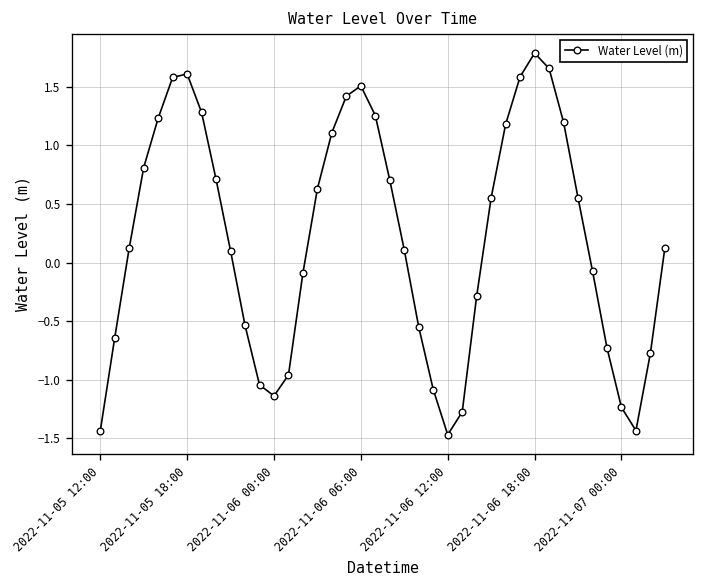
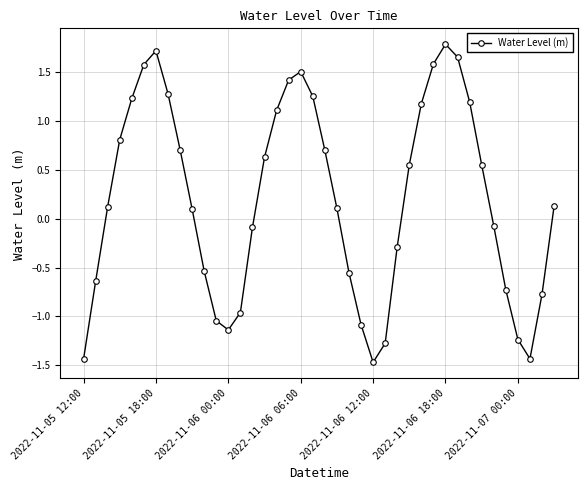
  {
    "2022-11-05 12:00": -1.4,
-   "2022-11-05 18:00": 1.6,
+   "2022-11-05 18:00": 1.7,
    "2022-11-06 00:00": -1.1,
    "2022-11-06 06:00": 1.5,
    "2022-11-06 12:00": -1.5,
    "2022-11-06 18:00": 1.8,
    "2022-11-07 00:00": -1.2
  }
